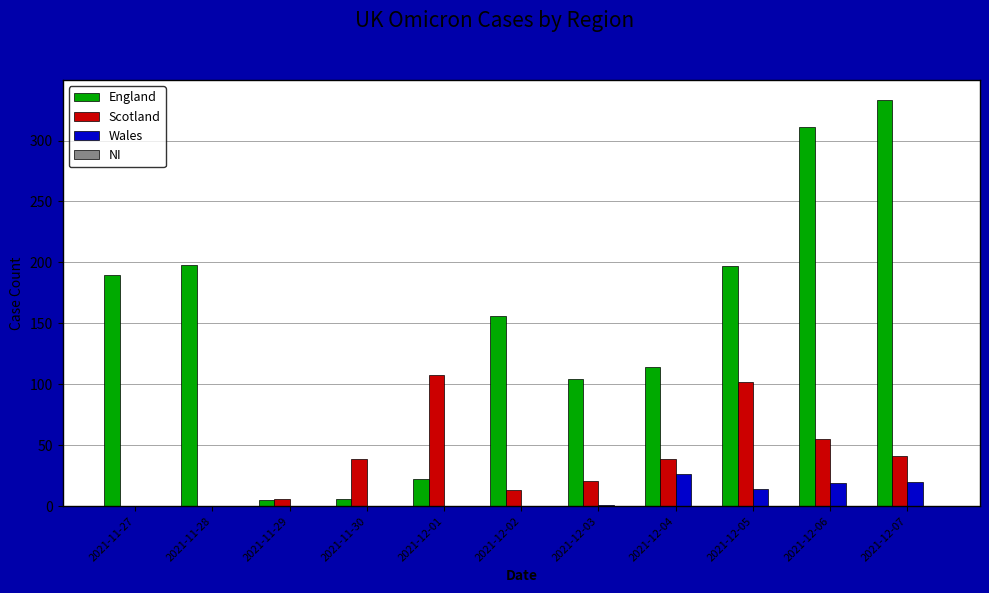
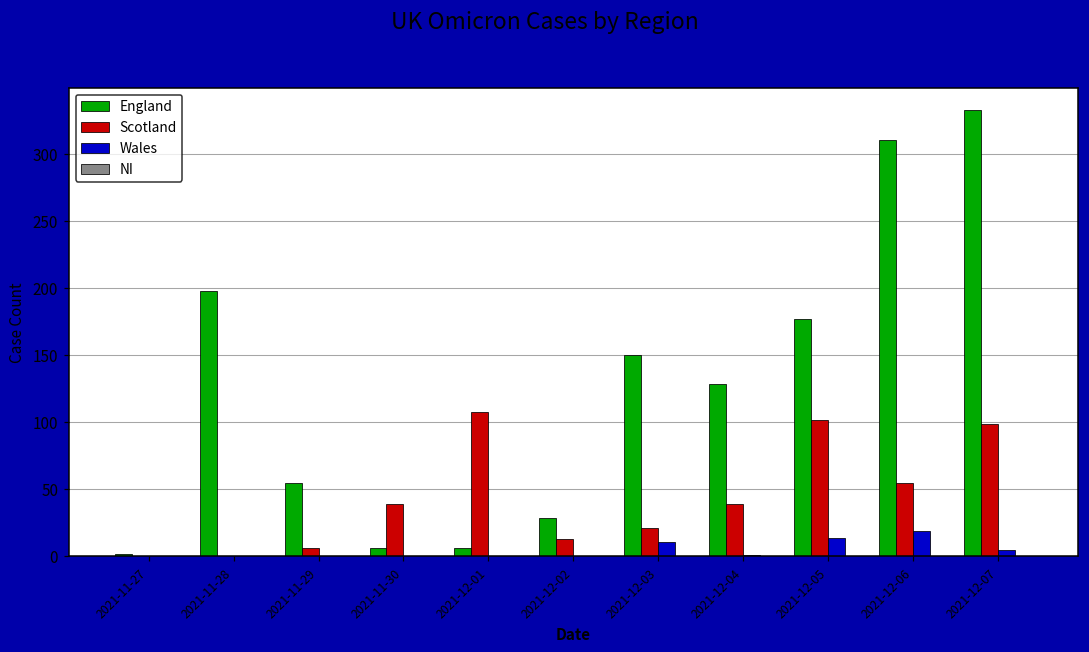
  {
    "England": {
-     "2021-11-27": 190,
+     "2021-11-27": 2,
      "2021-11-28": 198,
-     "2021-11-29": 5,
+     "2021-11-29": 55,
      "2021-11-30": 6,
-     "2021-12-01": 22,
-     "2021-12-02": 156,
-     "2021-12-03": 104,
-     "2021-12-04": 114,
-     "2021-12-05": 197,
+     "2021-12-01": 6,
+     "2021-12-02": 29,
+     "2021-12-03": 150,
+     "2021-12-04": 129,
+     "2021-12-05": 177,
      "2021-12-06": 311,
      "2021-12-07": 333
    },
    "Scotland": {
      "2021-11-27": 0,
      "2021-11-28": 0,
      "2021-11-29": 6,
      "2021-11-30": 39,
      "2021-12-01": 108,
      "2021-12-02": 13,
      "2021-12-03": 21,
      "2021-12-04": 39,
      "2021-12-05": 102,
      "2021-12-06": 55,
-     "2021-12-07": 41
+     "2021-12-07": 99
    },
    "Wales": {
      "2021-11-27": 0,
      "2021-11-28": 0,
      "2021-11-29": 0,
      "2021-11-30": 0,
      "2021-12-01": 0,
      "2021-12-02": 0,
-     "2021-12-03": 1,
-     "2021-12-04": 26,
+     "2021-12-03": 11,
+     "2021-12-04": 1,
      "2021-12-05": 14,
      "2021-12-06": 19,
-     "2021-12-07": 20
+     "2021-12-07": 5
    },
    "NI": {
      "2021-11-27": 0,
      "2021-11-28": 0,
      "2021-11-29": 0,
      "2021-11-30": 0,
      "2021-12-01": 0,
      "2021-12-02": 0,
      "2021-12-03": 0,
      "2021-12-04": 0,
      "2021-12-05": 0,
      "2021-12-06": 0,
      "2021-12-07": 0
    }
  }
